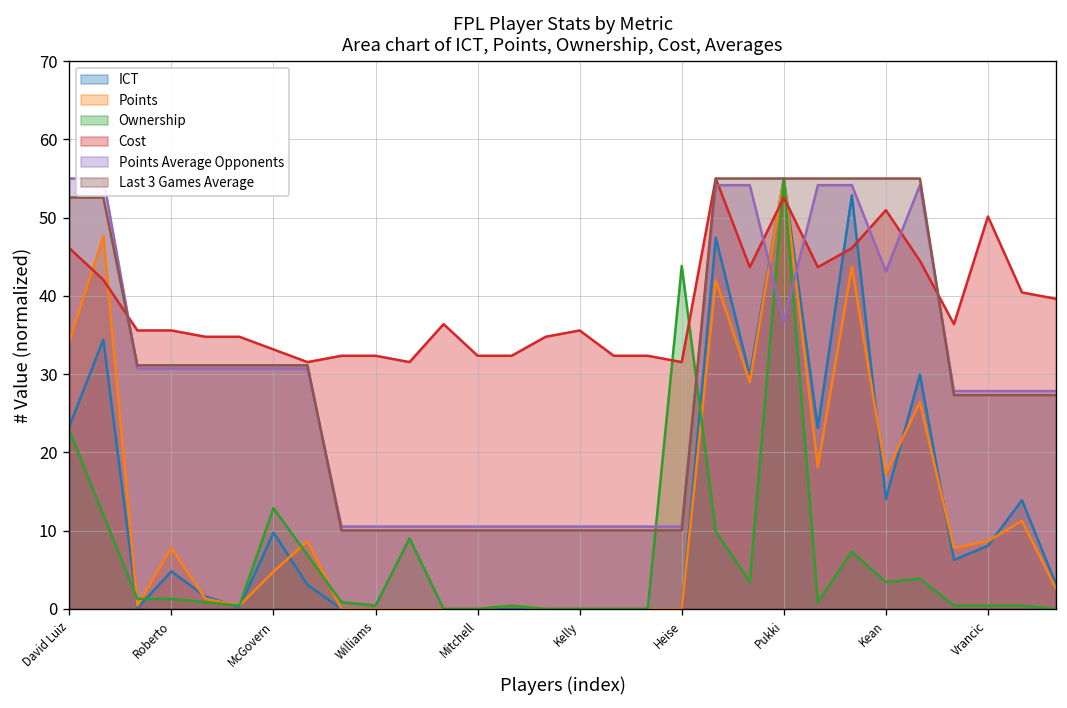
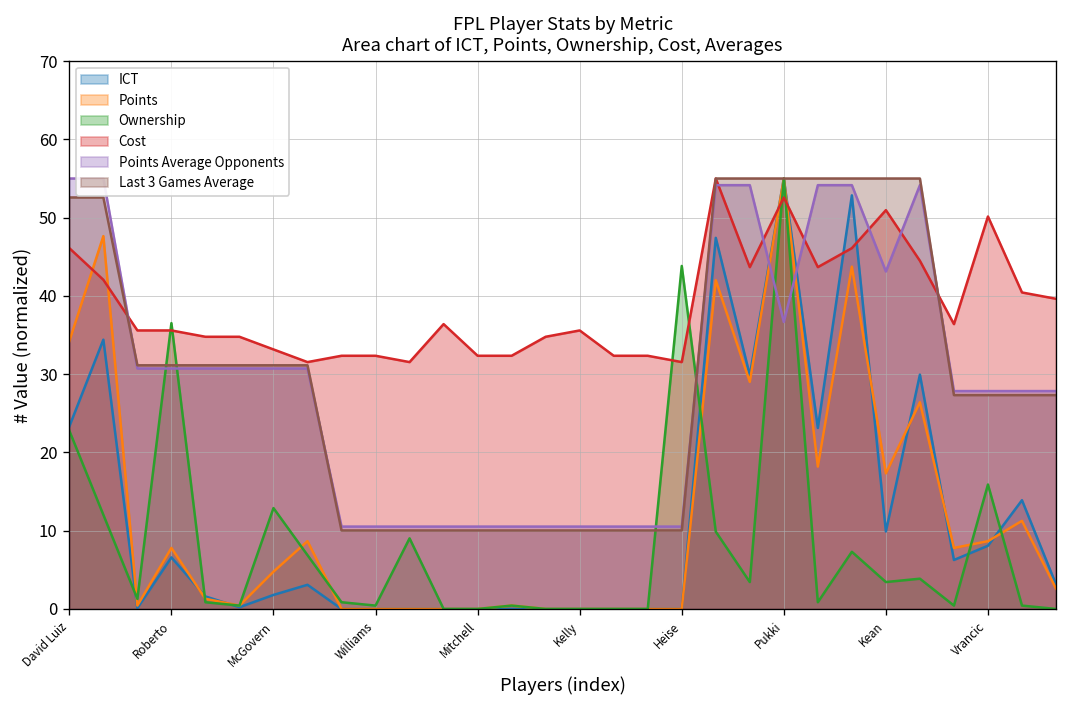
  {
    "ICT": {
      "David Luiz": 23,
-     "Roberto": 5,
-     "McGovern": 10,
-     "Kean": 14,
+     "Roberto": 7,
+     "McGovern": 2,
+     "Kean": 10,
      "Vrancic": 8
    },
    "Ownership": {
      "David Luiz": 23,
-     "Roberto": 1,
+     "Roberto": 37,
      "McGovern": 13,
      "Williams": 0,
      "Heise": 44,
      "Kean": 3,
-     "Vrancic": 0
+     "Vrancic": 16
    },
    "Points Average Opponents": {
      "David Luiz": 55,
      "Roberto": 31,
      "McGovern": 31,
      "Williams": 11,
      "Mitchell": 11,
      "Kelly": 11,
      "Heise": 11,
      "Pukki": 37,
      "Kean": 43,
      "Vrancic": 28
    }
  }
